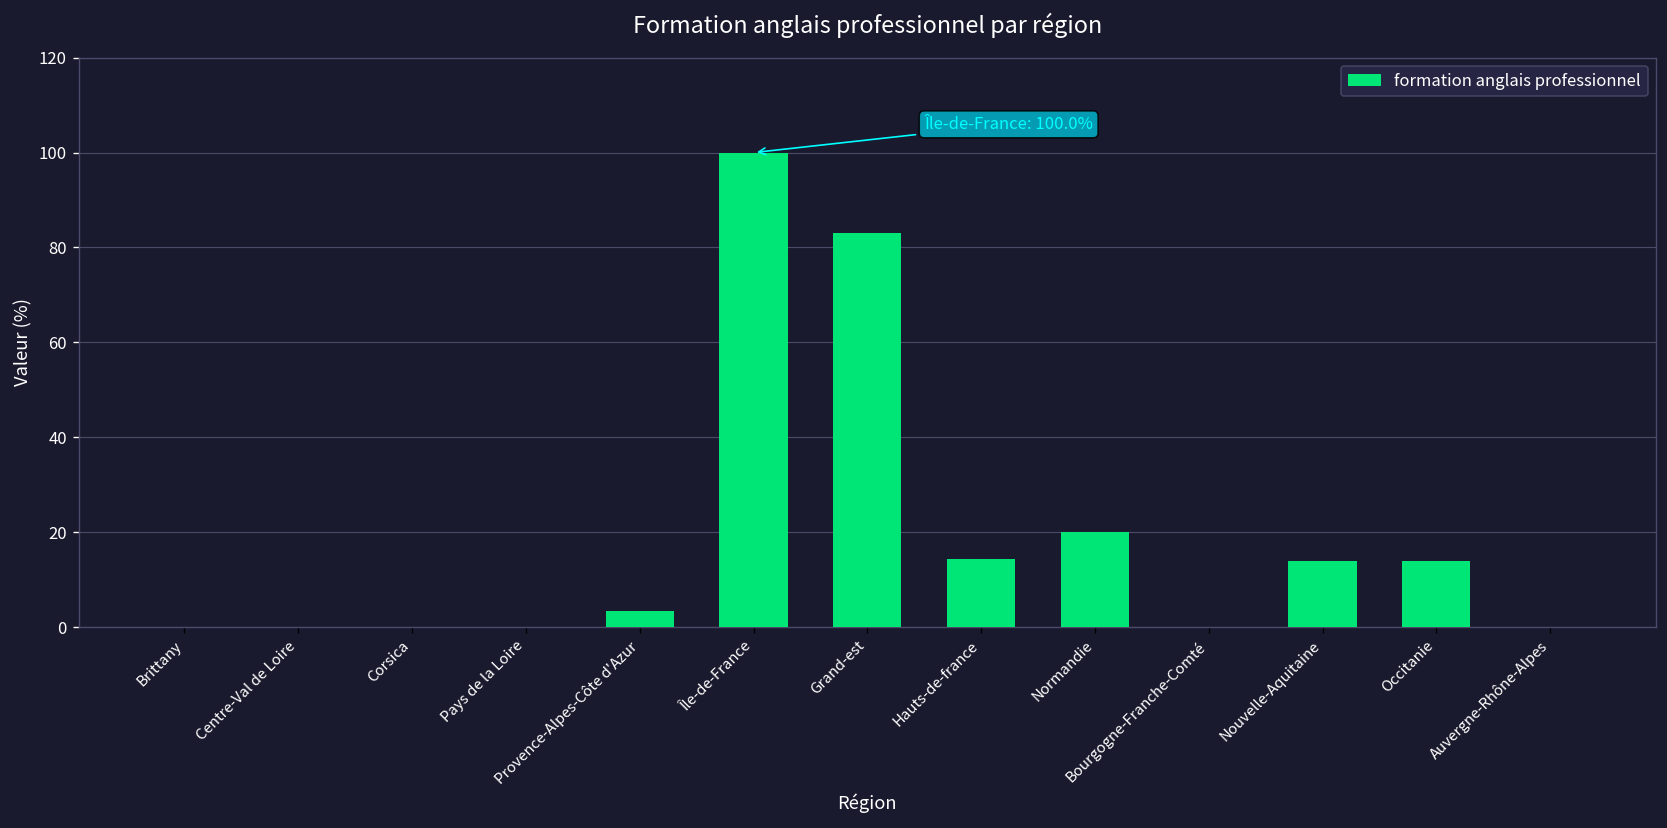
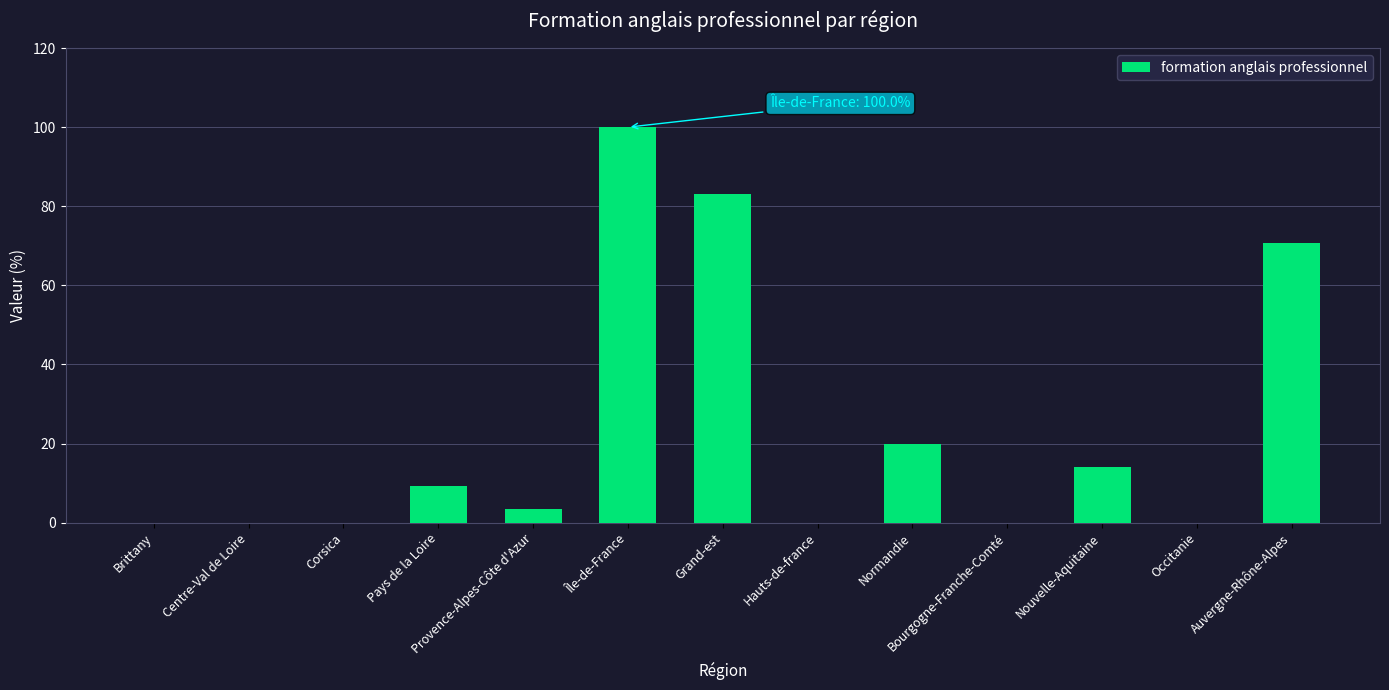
  {
    "Brittany": 0,
    "Centre-Val de Loire": 0,
    "Corsica": 0,
-   "Pays de la Loire": 0,
+   "Pays de la Loire": 9,
    "Provence-Alpes-Côte d'Azur": 3,
    "Grand-est": 83,
-   "Hauts-de-france": 14,
+   "Hauts-de-france": 0,
    "Normandie": 20,
    "Bourgogne-Franche-Comté": 0,
    "Nouvelle-Aquitaine": 14,
-   "Occitanie": 14,
-   "Auvergne-Rhône-Alpes": 0
+   "Occitanie": 0,
+   "Auvergne-Rhône-Alpes": 71
  }
